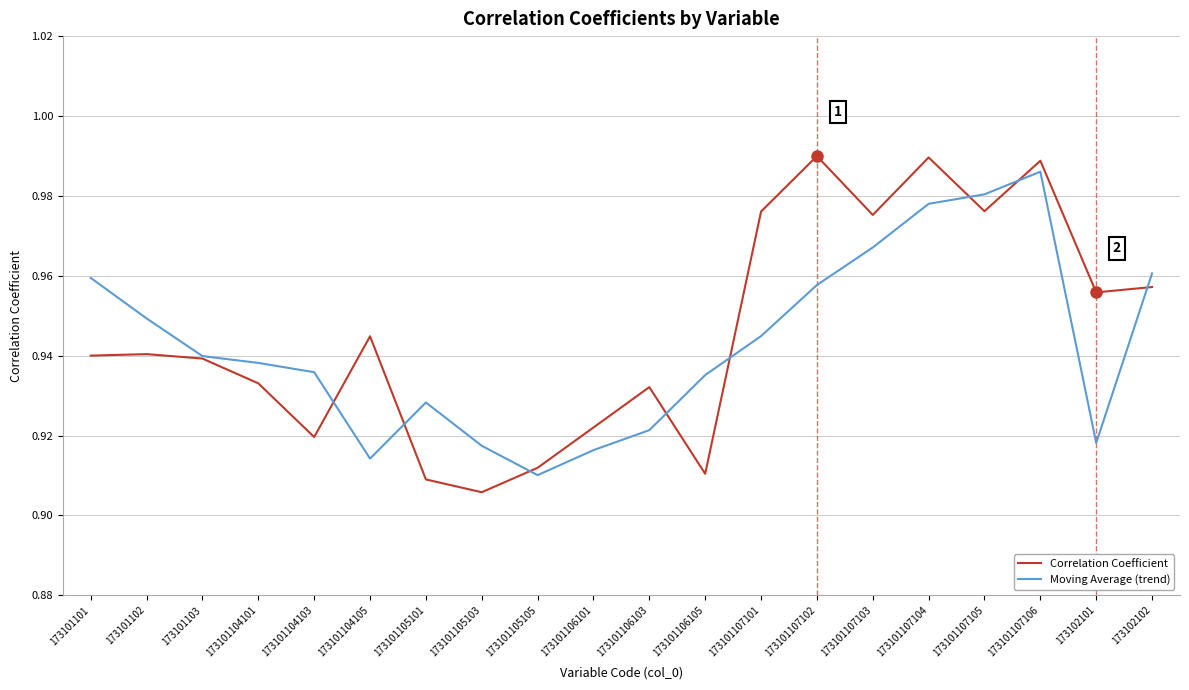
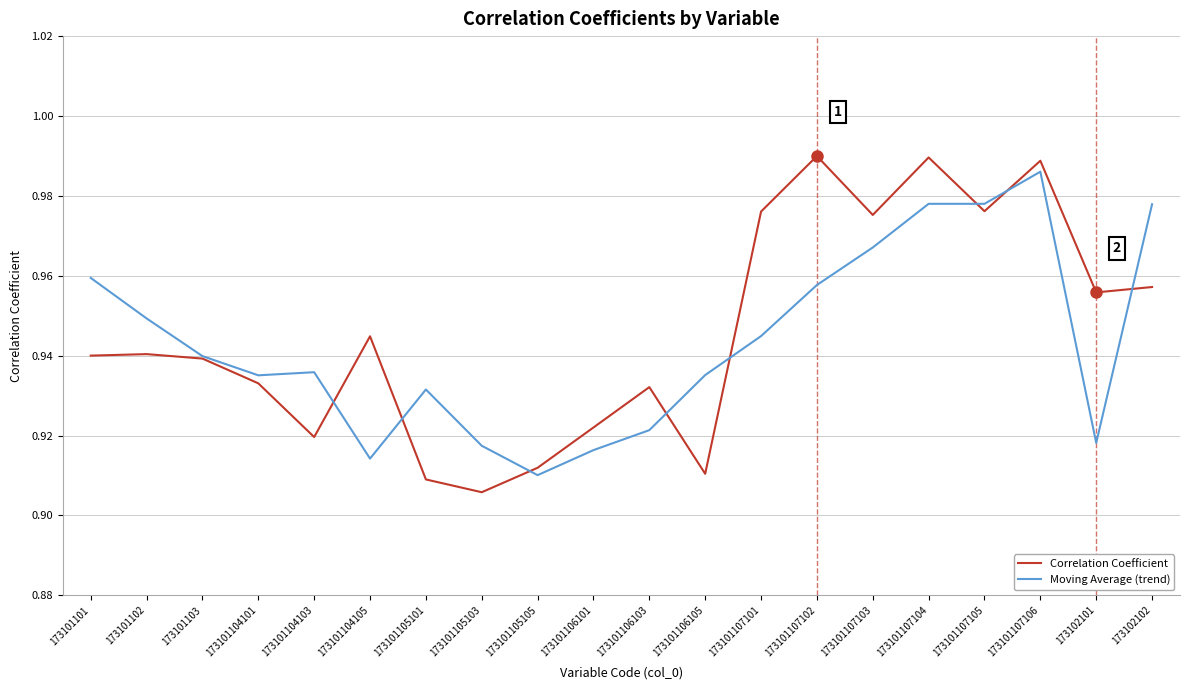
  {
    "Moving Average (trend)": {
      "173101101": 0.959,
      "173101102": 0.949,
-     "173101104101": 0.938,
+     "173101104101": 0.935,
      "173101104103": 0.936,
      "173101104105": 0.914,
-     "173101105101": 0.928,
+     "173101105101": 0.932,
      "173101105103": 0.917,
      "173101105105": 0.910,
      "173101106101": 0.916,
      "173101106103": 0.921,
      "173101106105": 0.935,
      "173101107101": 0.945,
      "173101107102": 0.958,
      "173101107103": 0.967,
      "173101107104": 0.978,
-     "173101107105": 0.980,
+     "173101107105": 0.978,
      "173101107106": 0.986,
      "173102101": 0.918,
-     "173102102": 0.961
+     "173102102": 0.978
    }
  }
